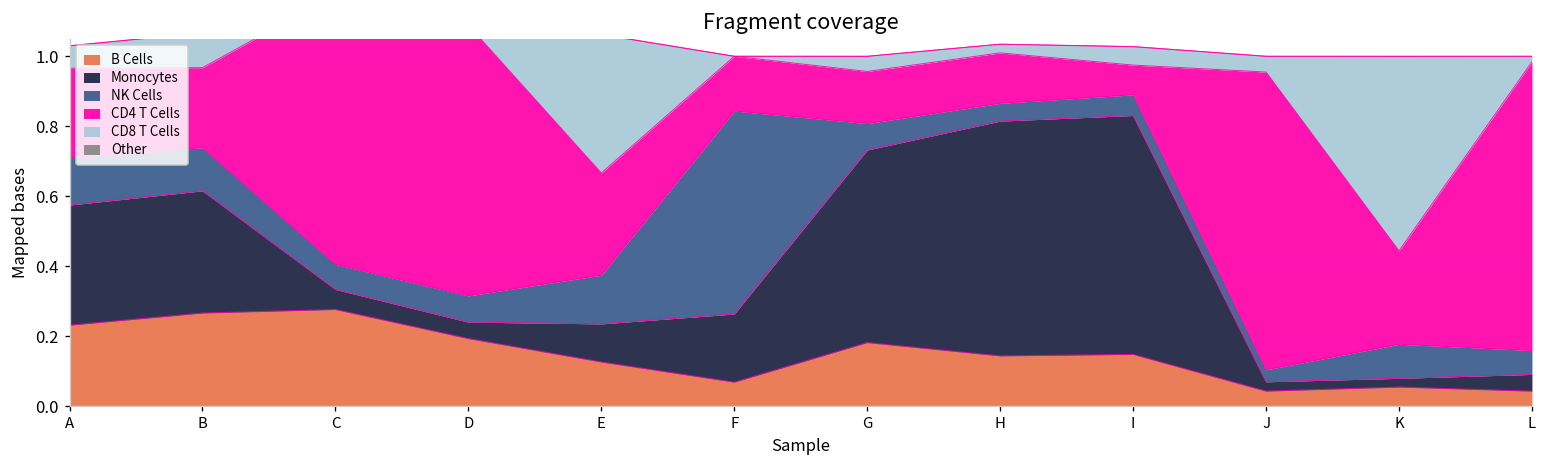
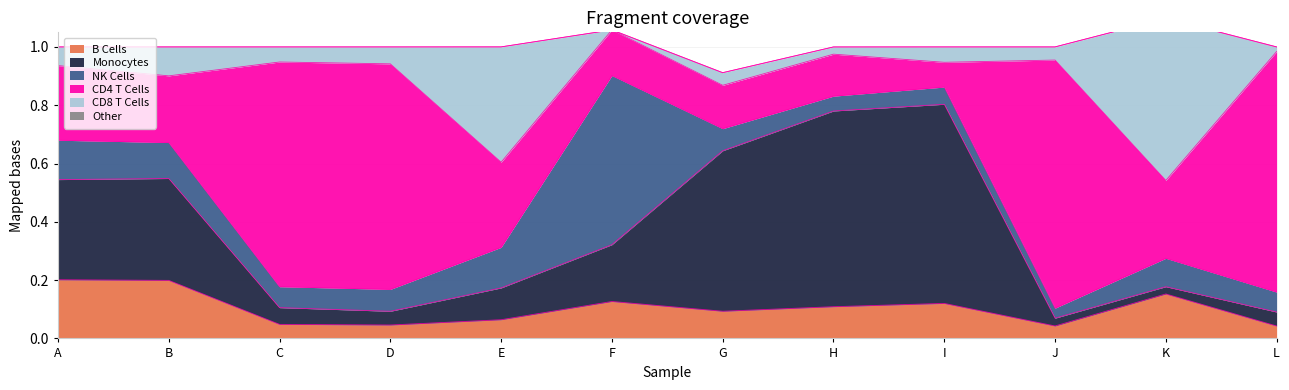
  {
    "B Cells": {
-     "A": 0.23,
-     "B": 0.27,
-     "C": 0.28,
-     "D": 0.19,
-     "E": 0.13,
-     "F": 0.07,
-     "G": 0.18,
-     "H": 0.14,
-     "I": 0.15,
+     "A": 0.20,
+     "B": 0.20,
+     "C": 0.05,
+     "D": 0.05,
+     "E": 0.06,
+     "F": 0.13,
+     "G": 0.09,
+     "H": 0.11,
+     "I": 0.12,
      "J": 0.04,
-     "K": 0.05,
+     "K": 0.15,
      "L": 0.04
    },
    "Monocytes": {
      "A": 0.34,
      "B": 0.35,
      "C": 0.06,
      "D": 0.05,
      "E": 0.11,
      "F": 0.19,
      "G": 0.55,
      "H": 0.67,
      "I": 0.68,
      "J": 0.03,
      "K": 0.03,
      "L": 0.05
    },
    "NK Cells": {
      "A": 0.14,
      "B": 0.12,
      "C": 0.07,
      "D": 0.08,
      "E": 0.14,
      "F": 0.58,
      "G": 0.08,
      "H": 0.05,
      "I": 0.06,
      "J": 0.03,
      "K": 0.10,
      "L": 0.07
    },
    "CD4 T Cells": {
      "A": 0.26,
      "B": 0.23,
      "E": 0.29,
      "G": 0.15,
      "H": 0.14,
      "I": 0.08,
      "J": 0.85,
      "K": 0.27,
      "L": 0.83
    }
  }
